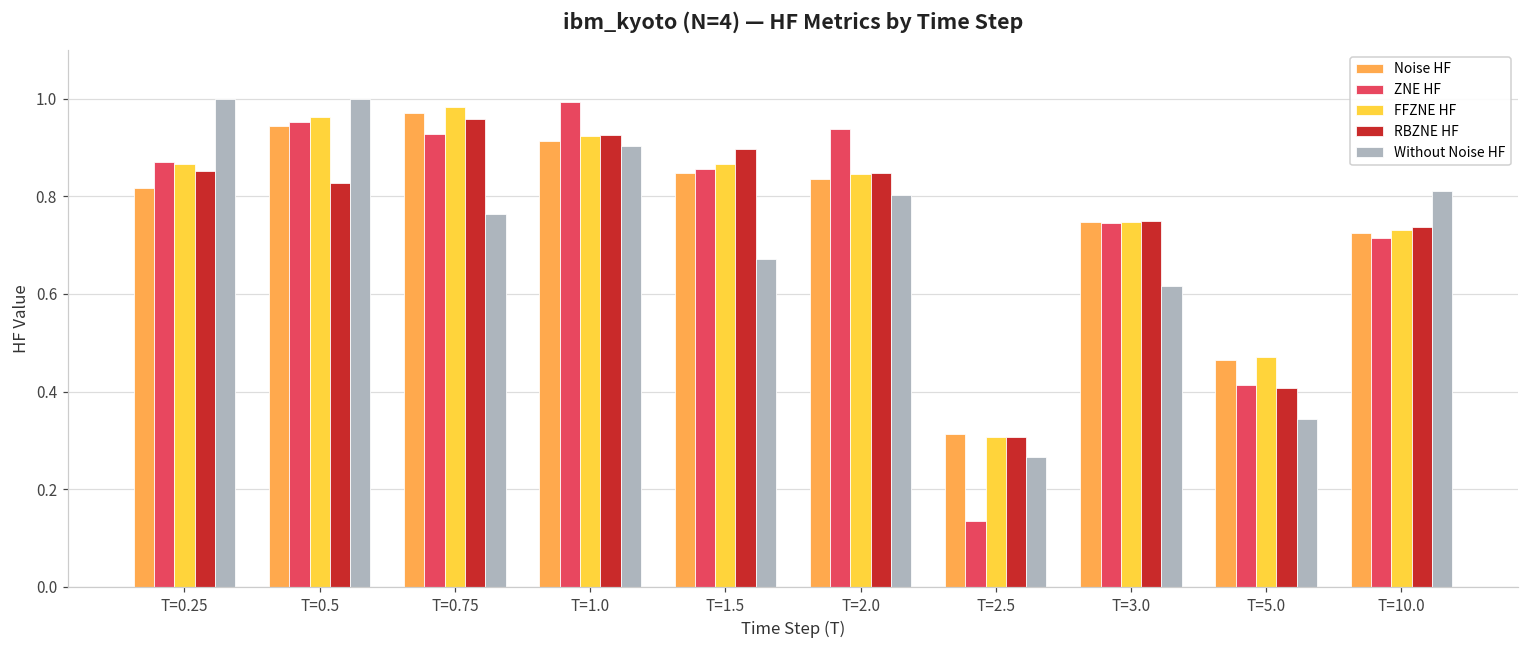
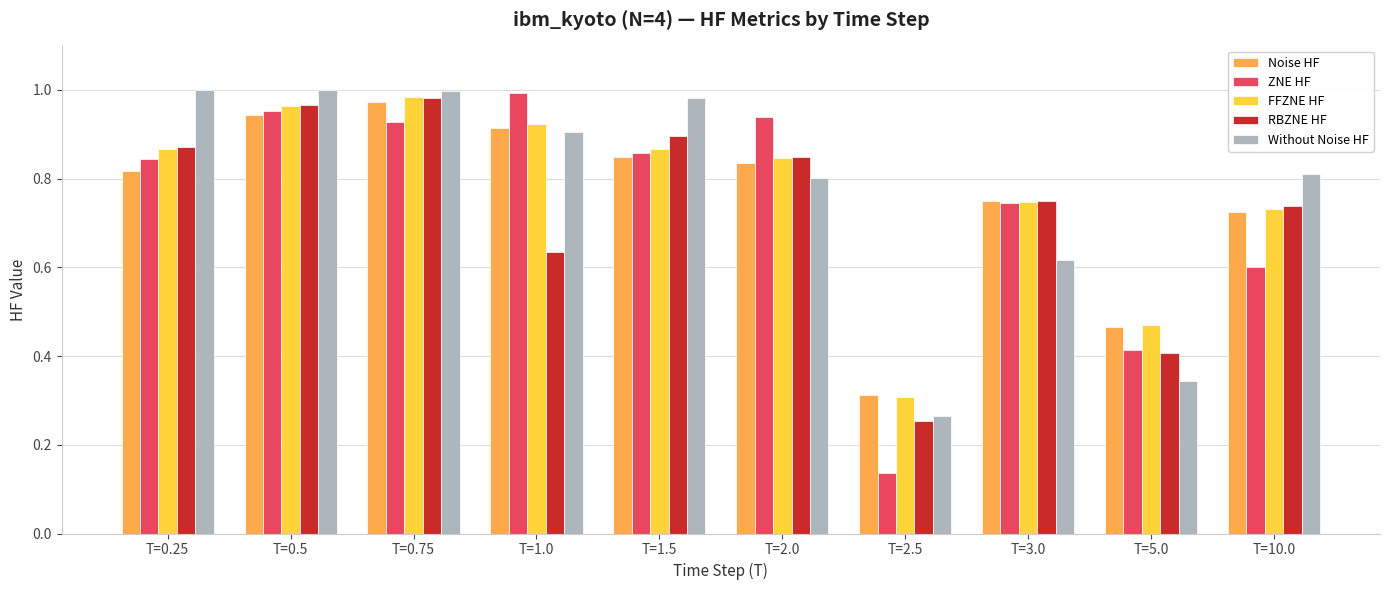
  {
    "ZNE HF": {
-     "T=0.25": 0.87,
+     "T=0.25": 0.84,
      "T=0.5": 0.95,
      "T=0.75": 0.93,
      "T=1.0": 0.99,
      "T=1.5": 0.86,
      "T=2.0": 0.94,
      "T=2.5": 0.14,
      "T=3.0": 0.74,
      "T=5.0": 0.41,
-     "T=10.0": 0.71
+     "T=10.0": 0.60
    },
    "RBZNE HF": {
-     "T=0.25": 0.85,
-     "T=0.5": 0.83,
-     "T=0.75": 0.96,
-     "T=1.0": 0.93,
+     "T=0.25": 0.87,
+     "T=0.5": 0.97,
+     "T=0.75": 0.98,
+     "T=1.0": 0.63,
      "T=1.5": 0.90,
      "T=2.0": 0.85,
-     "T=2.5": 0.31,
+     "T=2.5": 0.25,
      "T=3.0": 0.75,
      "T=5.0": 0.41,
      "T=10.0": 0.74
    },
    "Without Noise HF": {
      "T=0.25": 1.00,
      "T=0.5": 1.00,
-     "T=0.75": 0.76,
+     "T=0.75": 1.00,
      "T=1.0": 0.90,
-     "T=1.5": 0.67,
+     "T=1.5": 0.98,
      "T=2.0": 0.80,
      "T=2.5": 0.27,
      "T=3.0": 0.62,
      "T=5.0": 0.34,
      "T=10.0": 0.81
    }
  }
